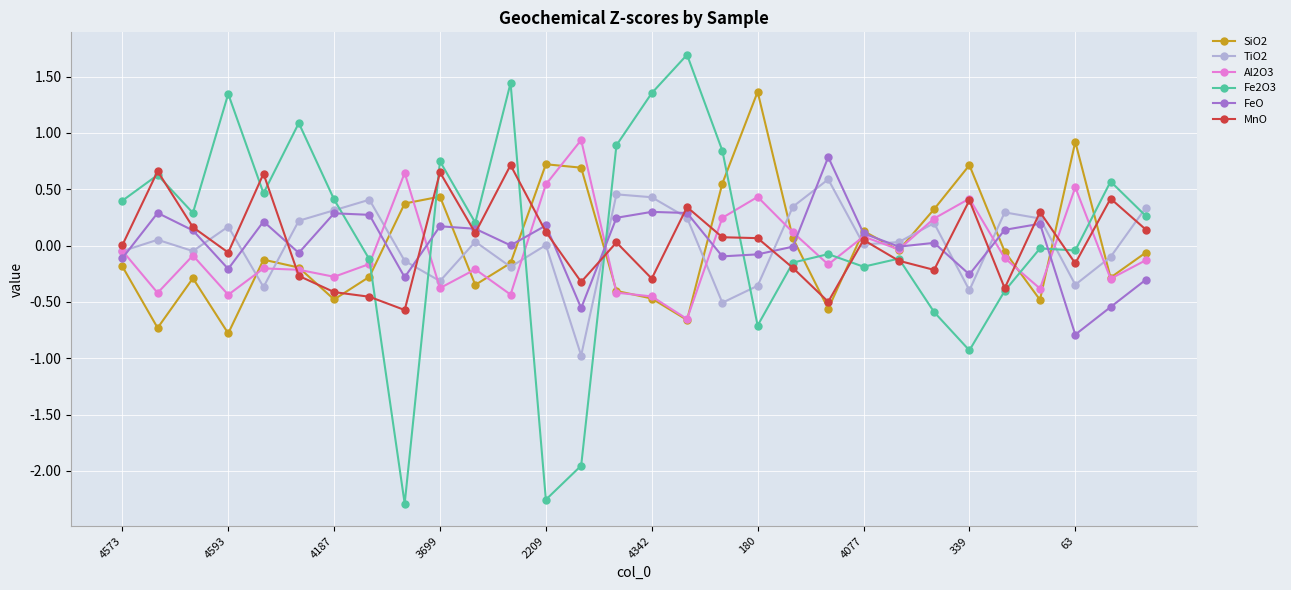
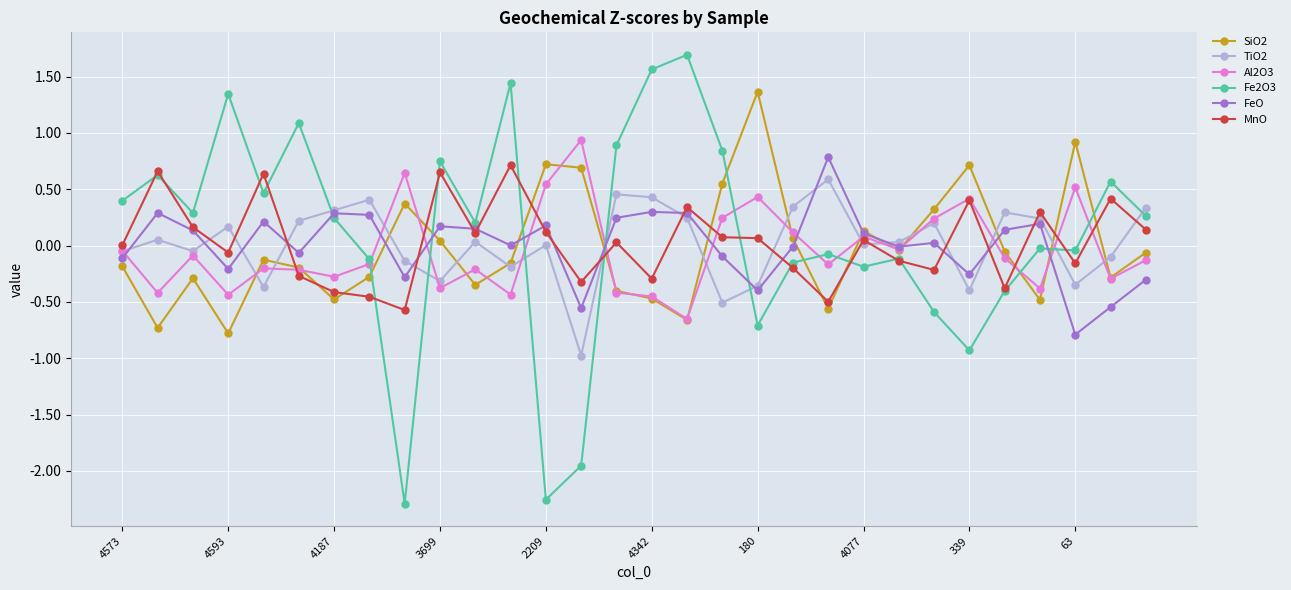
  {
    "SiO2": {
      "4573": -0.18,
      "4593": -0.78,
      "4187": -0.48,
-     "3699": 0.43,
+     "3699": 0.04,
      "2209": 0.72,
      "180": 1.37,
      "339": 0.71,
      "63": 0.92
    },
    "TiO2": {
      "4593": 0.17,
      "4187": 0.31,
      "3699": -0.32,
      "2209": 0.00,
      "4342": 0.43,
      "180": -0.36,
      "4077": 0.01,
      "339": -0.40,
      "63": -0.35
    },
    "Al2O3": {
      "4593": -0.44,
      "4187": -0.28,
      "3699": -0.38,
      "2209": 0.54,
      "180": 0.43,
      "4077": 0.08,
      "63": 0.52
    },
    "Fe2O3": {
      "4573": 0.40,
      "4593": 1.35,
-     "4187": 0.41,
+     "4187": 0.25,
      "3699": 0.75,
      "2209": -2.26,
-     "4342": 1.35,
+     "4342": 1.56,
      "180": -0.71,
      "4077": -0.19,
      "339": -0.93,
      "63": -0.04
    },
    "FeO": {
      "4573": -0.11,
      "4593": -0.21,
      "4187": 0.29,
      "3699": 0.17,
      "2209": 0.18,
      "4342": 0.30,
-     "180": -0.08,
+     "180": -0.40,
      "339": -0.26,
      "63": -0.79
    },
    "MnO": {
      "4573": 0.00,
      "4593": -0.06,
      "4187": -0.41,
      "3699": 0.65,
      "2209": 0.12,
      "4342": -0.29,
      "180": 0.07,
      "4077": 0.05,
      "63": -0.16
    }
  }
